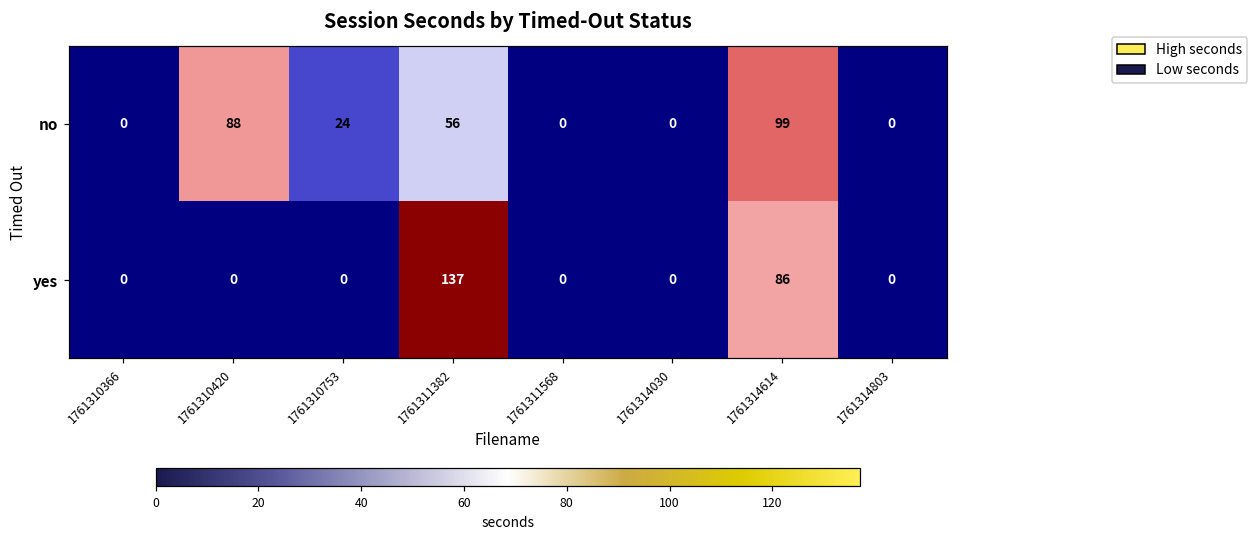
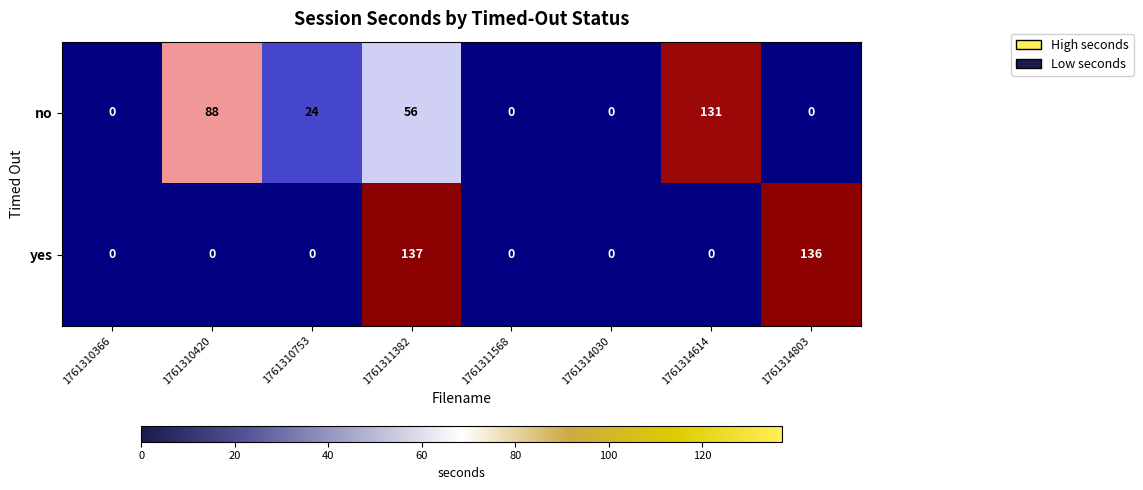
  {
    "no": {
      "1761310366": 0,
      "1761310420": 88,
      "1761310753": 24,
      "1761311382": 56,
      "1761311568": 0,
      "1761314030": 0,
-     "1761314614": 99,
+     "1761314614": 131,
      "1761314803": 0
    },
    "yes": {
      "1761310366": 0,
      "1761310420": 0,
      "1761310753": 0,
      "1761311382": 137,
      "1761311568": 0,
      "1761314030": 0,
-     "1761314614": 86,
-     "1761314803": 0
+     "1761314614": 0,
+     "1761314803": 136
    }
  }
